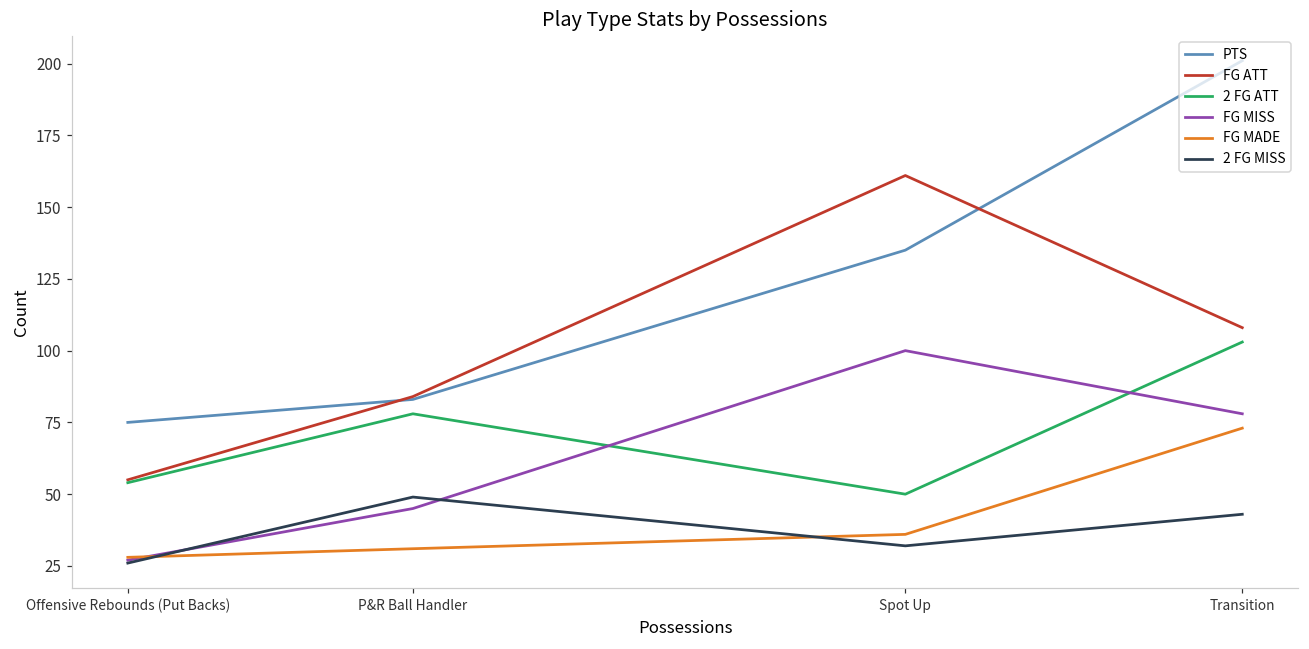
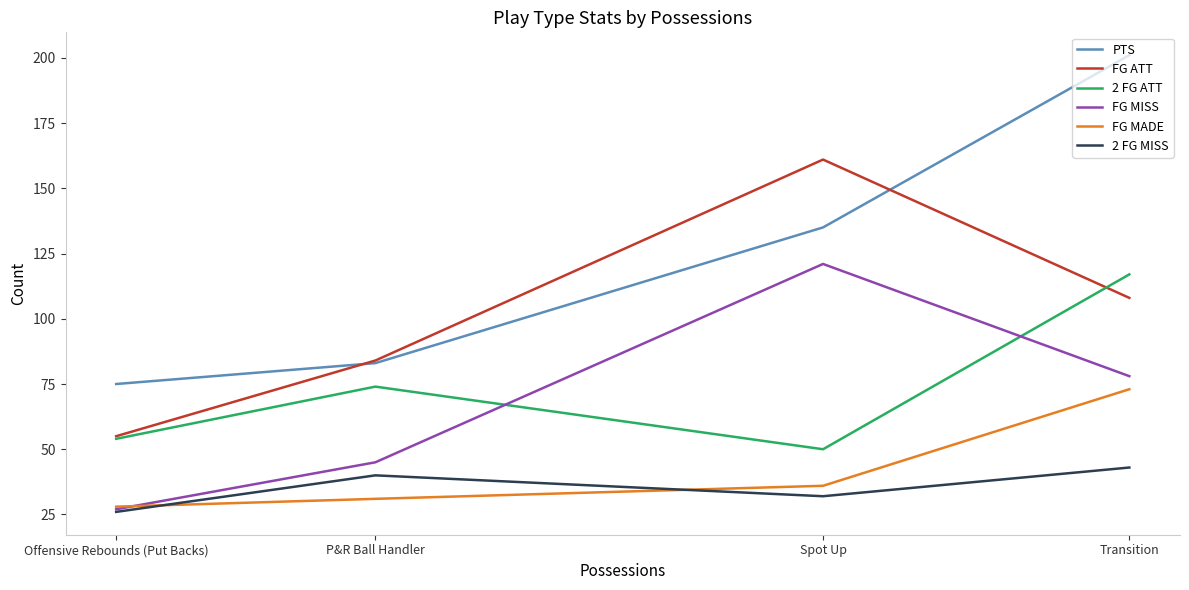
  {
    "PTS": {
      "Offensive Rebounds (Put Backs)": 75,
      "P&R Ball Handler": 83,
      "Spot Up": 135
    },
    "FG ATT": {
      "Offensive Rebounds (Put Backs)": 55,
      "P&R Ball Handler": 84,
      "Spot Up": 161,
      "Transition": 108
    },
    "2 FG ATT": {
      "Offensive Rebounds (Put Backs)": 54,
-     "P&R Ball Handler": 78,
+     "P&R Ball Handler": 74,
      "Spot Up": 50,
-     "Transition": 103
+     "Transition": 117
    },
    "FG MISS": {
      "Offensive Rebounds (Put Backs)": 27,
      "P&R Ball Handler": 45,
-     "Spot Up": 100,
+     "Spot Up": 121,
      "Transition": 78
    },
    "FG MADE": {
      "Offensive Rebounds (Put Backs)": 28,
      "P&R Ball Handler": 31,
      "Spot Up": 36,
      "Transition": 73
    },
    "2 FG MISS": {
      "Offensive Rebounds (Put Backs)": 26,
-     "P&R Ball Handler": 49,
+     "P&R Ball Handler": 40,
      "Spot Up": 32,
      "Transition": 43
    }
  }
